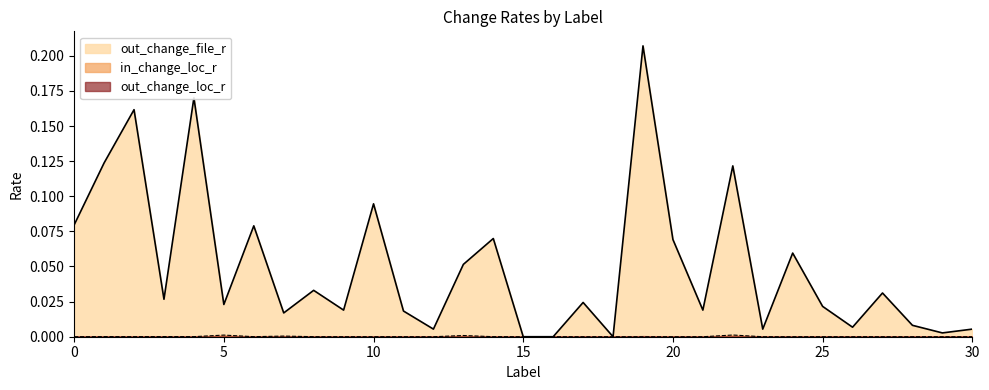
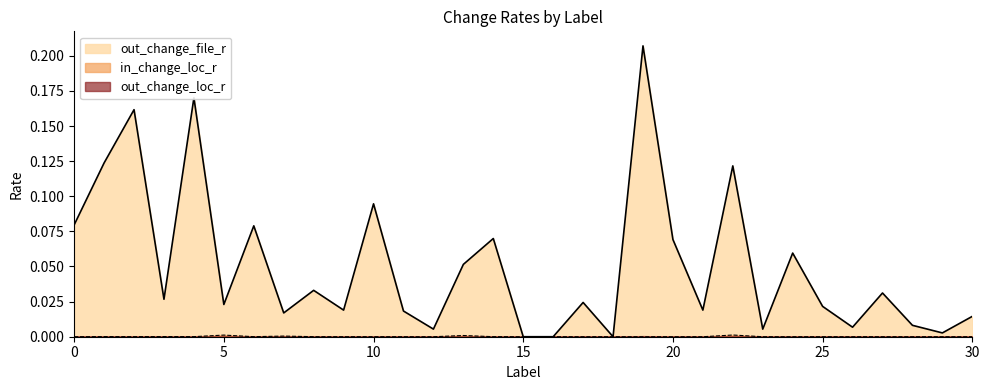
  {
    "out_change_file_r": {
      "0": 0.080,
      "5": 0.023,
      "10": 0.095,
      "20": 0.069,
      "25": 0.022,
-     "30": 0.005
+     "30": 0.014
    }
  }
